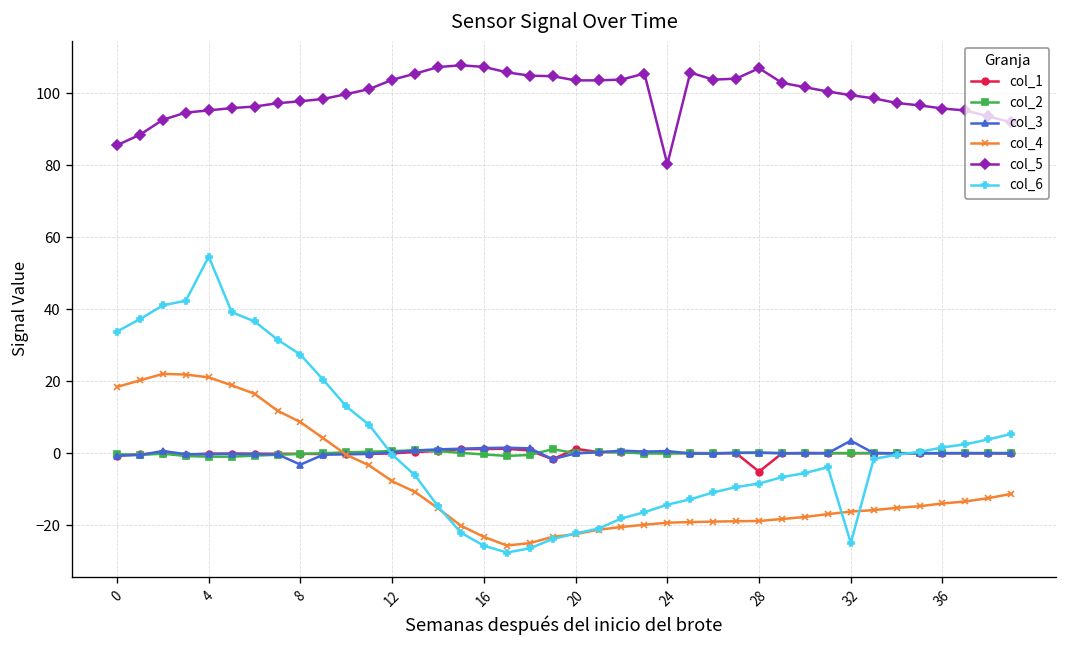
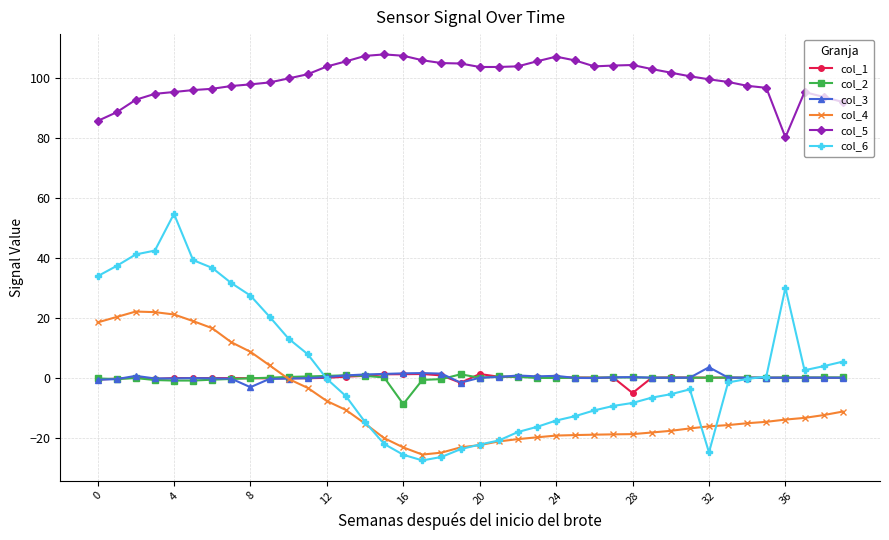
  {
    "col_1": {
      "20": 1,
      "28": -5
    },
    "col_2": {
-     "16": 0
+     "16": -9
    },
    "col_3": {
      "8": -3,
      "32": 3
    },
    "col_4": {
      "0": 18,
      "4": 21,
      "8": 9,
      "12": -8,
      "16": -23,
      "24": -19,
      "28": -19,
      "32": -16,
      "36": -14
    },
    "col_5": {
      "0": 86,
      "4": 95,
      "8": 98,
      "12": 104,
      "16": 107,
      "20": 104,
-     "24": 80,
-     "28": 107,
+     "24": 107,
+     "28": 104,
      "32": 99,
-     "36": 96
+     "36": 80
    },
    "col_6": {
      "0": 34,
      "4": 55,
      "8": 27,
      "16": -26,
      "24": -14,
      "28": -8,
      "32": -25,
-     "36": 2
+     "36": 30
    }
  }
